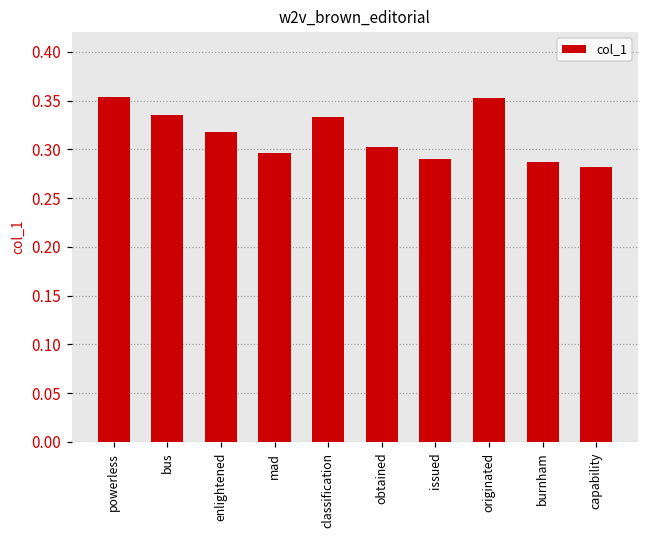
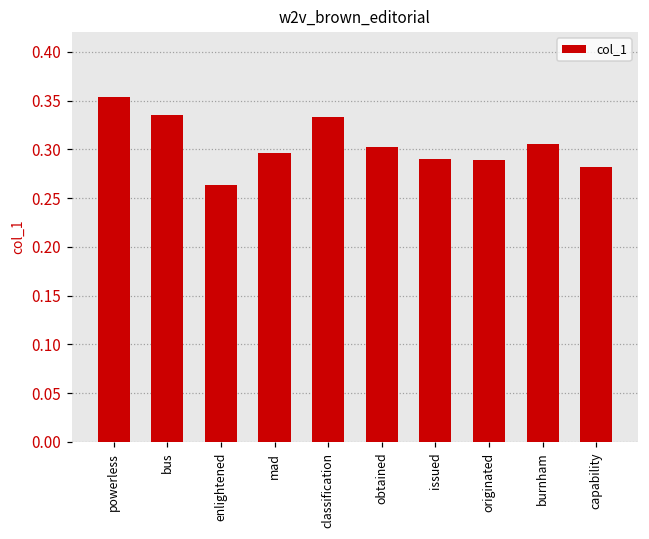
  {
    "powerless": 0.35,
    "bus": 0.34,
-   "enlightened": 0.32,
+   "enlightened": 0.26,
    "mad": 0.30,
    "classification": 0.33,
    "obtained": 0.30,
    "issued": 0.29,
-   "originated": 0.35,
-   "burnham": 0.29,
+   "originated": 0.29,
+   "burnham": 0.30,
    "capability": 0.28
  }
